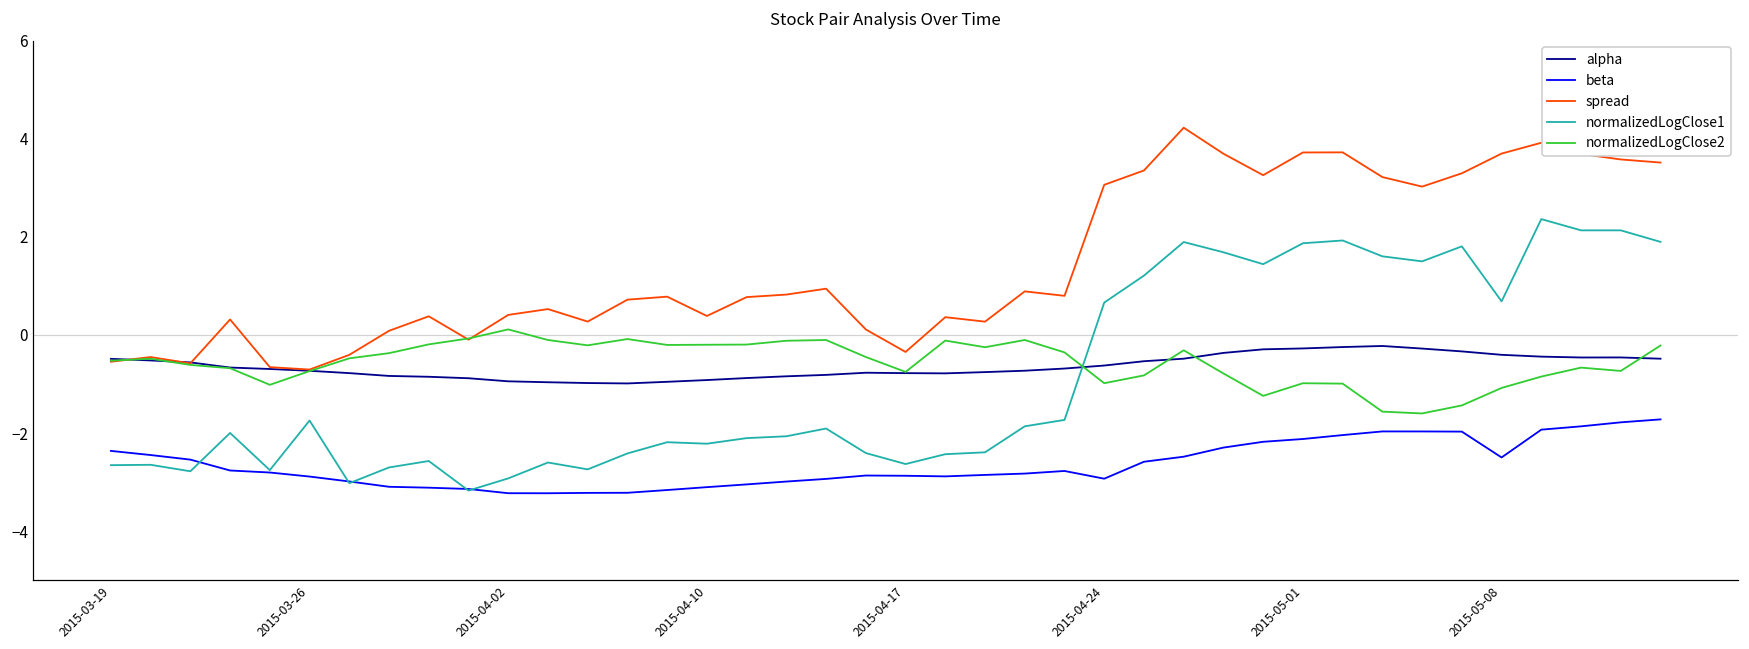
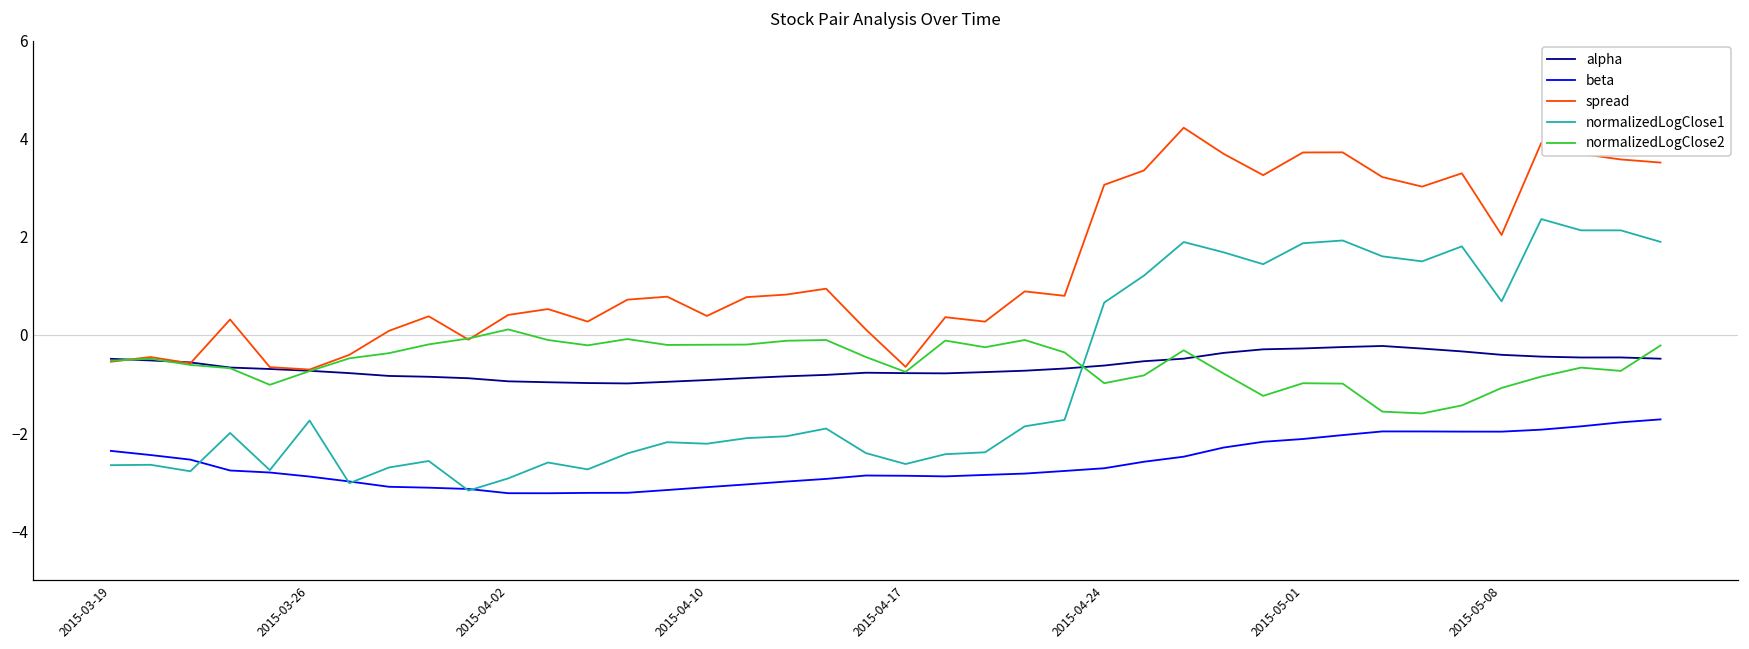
  {
    "alpha": {
      "2015-04-02": -0.9,
      "2015-04-10": -0.9,
      "2015-04-24": -0.6,
      "2015-05-01": -0.3,
      "2015-05-08": -0.4
    },
    "beta": {
      "2015-03-19": -2.4,
      "2015-03-26": -2.9,
      "2015-04-02": -3.2,
      "2015-04-10": -3.1,
      "2015-04-17": -2.9,
-     "2015-04-24": -2.9,
+     "2015-04-24": -2.7,
      "2015-05-01": -2.1,
-     "2015-05-08": -2.5
+     "2015-05-08": -2.0
    },
    "spread": {
      "2015-04-02": 0.4,
      "2015-04-10": 0.4,
-     "2015-04-17": -0.3,
+     "2015-04-17": -0.6,
      "2015-04-24": 3.1,
      "2015-05-01": 3.7,
-     "2015-05-08": 3.7
+     "2015-05-08": 2.0
    },
    "normalizedLogClose1": {
      "2015-03-19": -2.7,
      "2015-03-26": -1.7,
      "2015-04-02": -2.9,
      "2015-04-10": -2.2,
      "2015-04-17": -2.6,
      "2015-04-24": 0.7,
      "2015-05-01": 1.9,
      "2015-05-08": 0.7
    },
    "normalizedLogClose2": {
      "2015-04-02": 0.1,
      "2015-04-10": -0.2,
      "2015-04-24": -1.0,
      "2015-05-01": -1.0,
      "2015-05-08": -1.1
    }
  }
